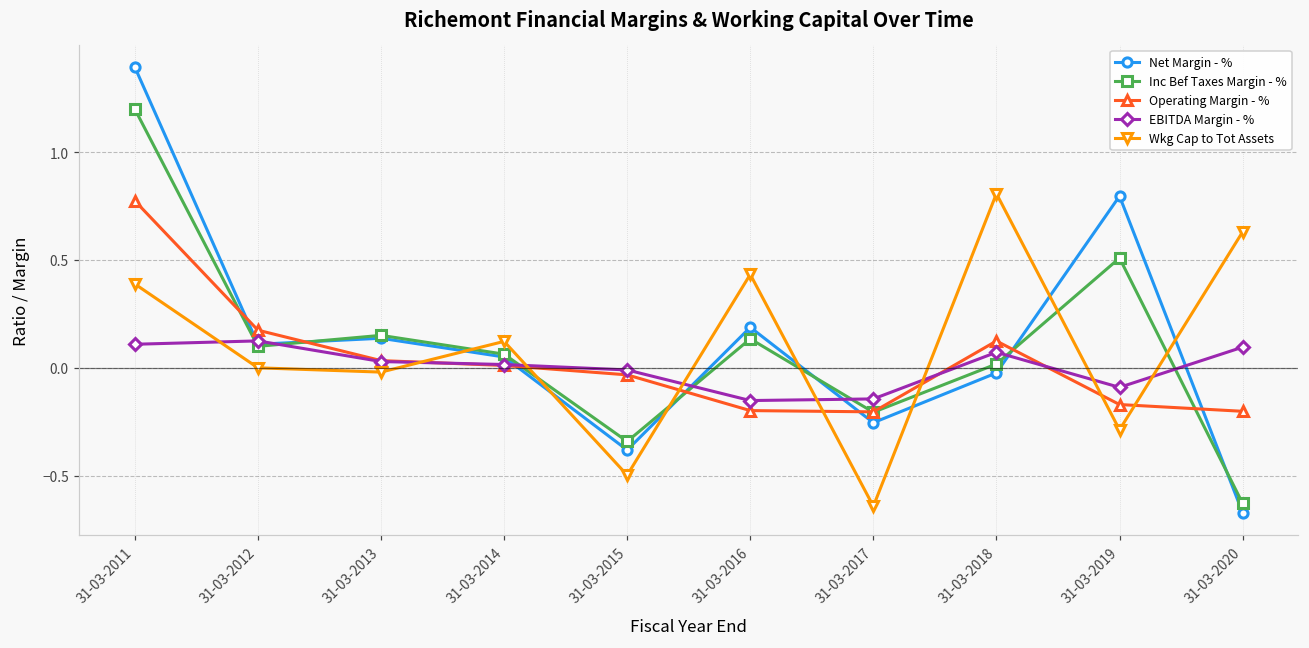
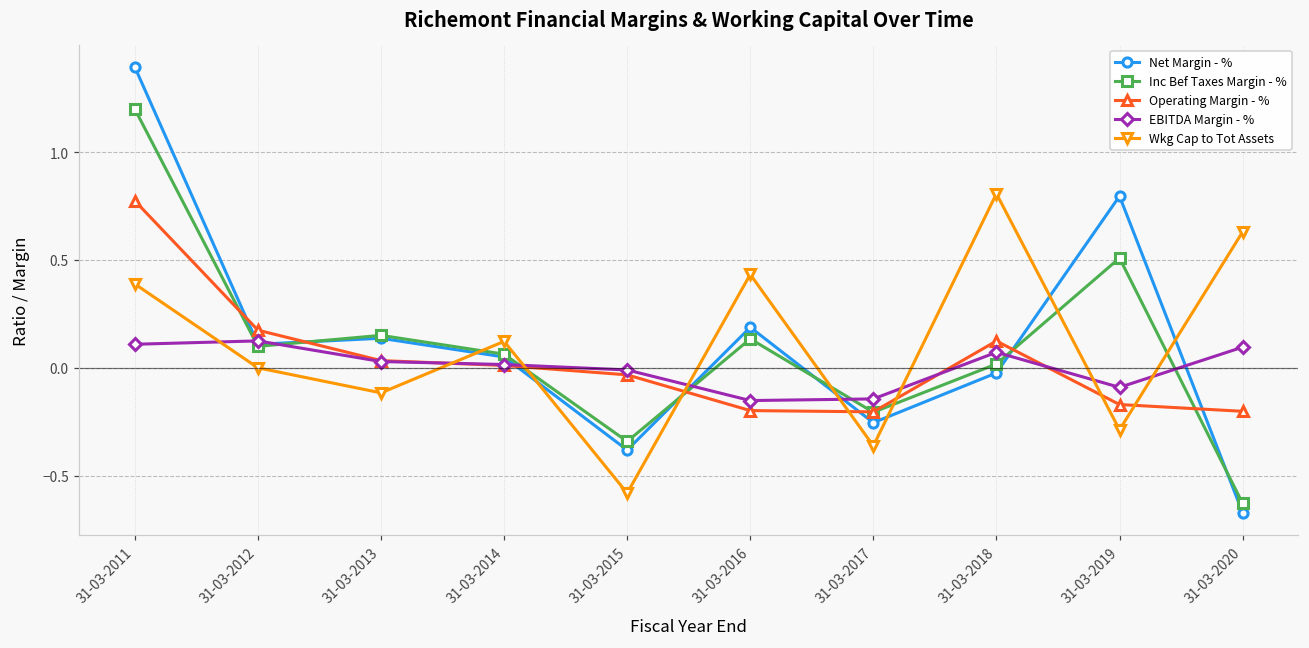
  {
    "Net Margin - %": {
      "31-03-2011": 1.39,
      "31-03-2013": 0.14,
      "31-03-2015": -0.38,
      "31-03-2016": 0.19,
      "31-03-2017": -0.25,
      "31-03-2018": -0.02,
      "31-03-2019": 0.80,
      "31-03-2020": -0.67
    },
    "Inc Bef Taxes Margin - %": {
      "31-03-2011": 1.20,
      "31-03-2013": 0.15,
      "31-03-2015": -0.34,
      "31-03-2016": 0.13,
      "31-03-2018": 0.02,
      "31-03-2019": 0.51,
      "31-03-2020": -0.63
    },
    "Operating Margin - %": {
      "31-03-2011": 0.77,
      "31-03-2012": 0.17,
      "31-03-2015": -0.03,
      "31-03-2016": -0.20,
      "31-03-2018": 0.12,
      "31-03-2019": -0.17,
      "31-03-2020": -0.20
    },
    "EBITDA Margin - %": {
      "31-03-2011": 0.11,
      "31-03-2012": 0.12,
      "31-03-2015": -0.01,
      "31-03-2016": -0.15,
      "31-03-2017": -0.14,
      "31-03-2018": 0.07,
      "31-03-2019": -0.09,
      "31-03-2020": 0.10
    },
    "Wkg Cap to Tot Assets": {
      "31-03-2011": 0.39,
      "31-03-2012": 0.00,
-     "31-03-2013": -0.02,
+     "31-03-2013": -0.12,
      "31-03-2014": 0.12,
-     "31-03-2015": -0.50,
+     "31-03-2015": -0.58,
      "31-03-2016": 0.43,
-     "31-03-2017": -0.64,
+     "31-03-2017": -0.36,
      "31-03-2018": 0.81,
      "31-03-2019": -0.29,
      "31-03-2020": 0.63
    }
  }
